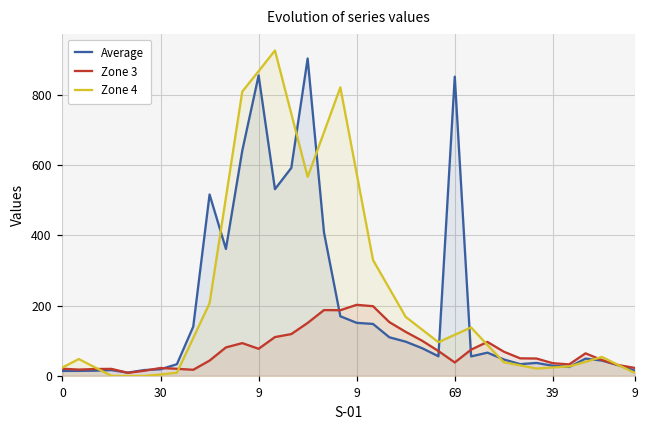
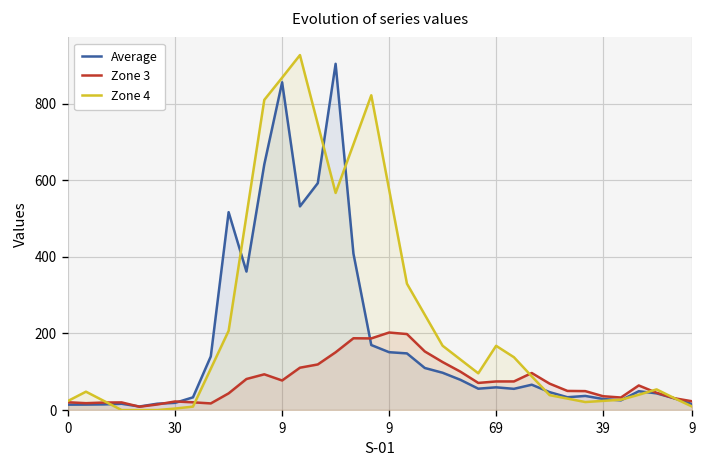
  {
    "Average": {
-     "69": 850
+     "69": 60
    },
    "Zone 3": {
-     "69": 40
+     "69": 70
    },
    "Zone 4": {
      "30": 0,
-     "69": 120
+     "69": 170
    }
  }
